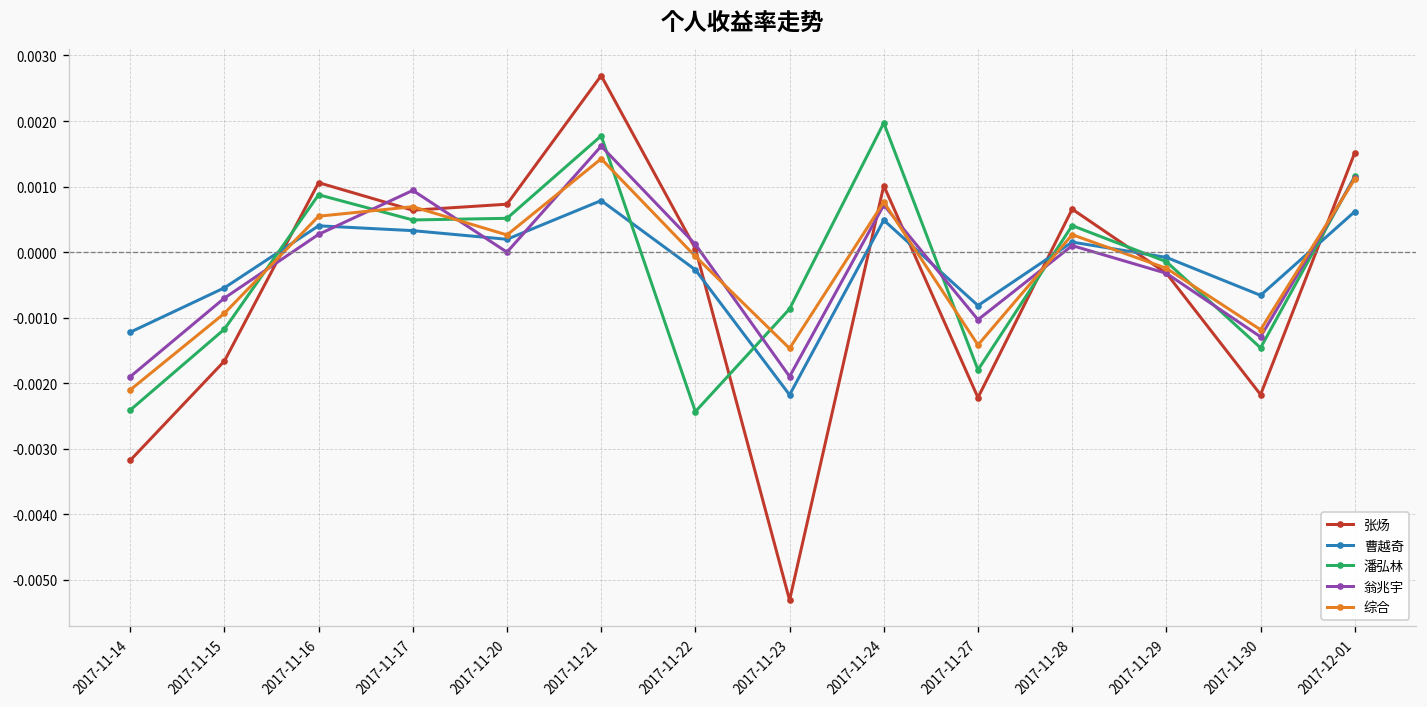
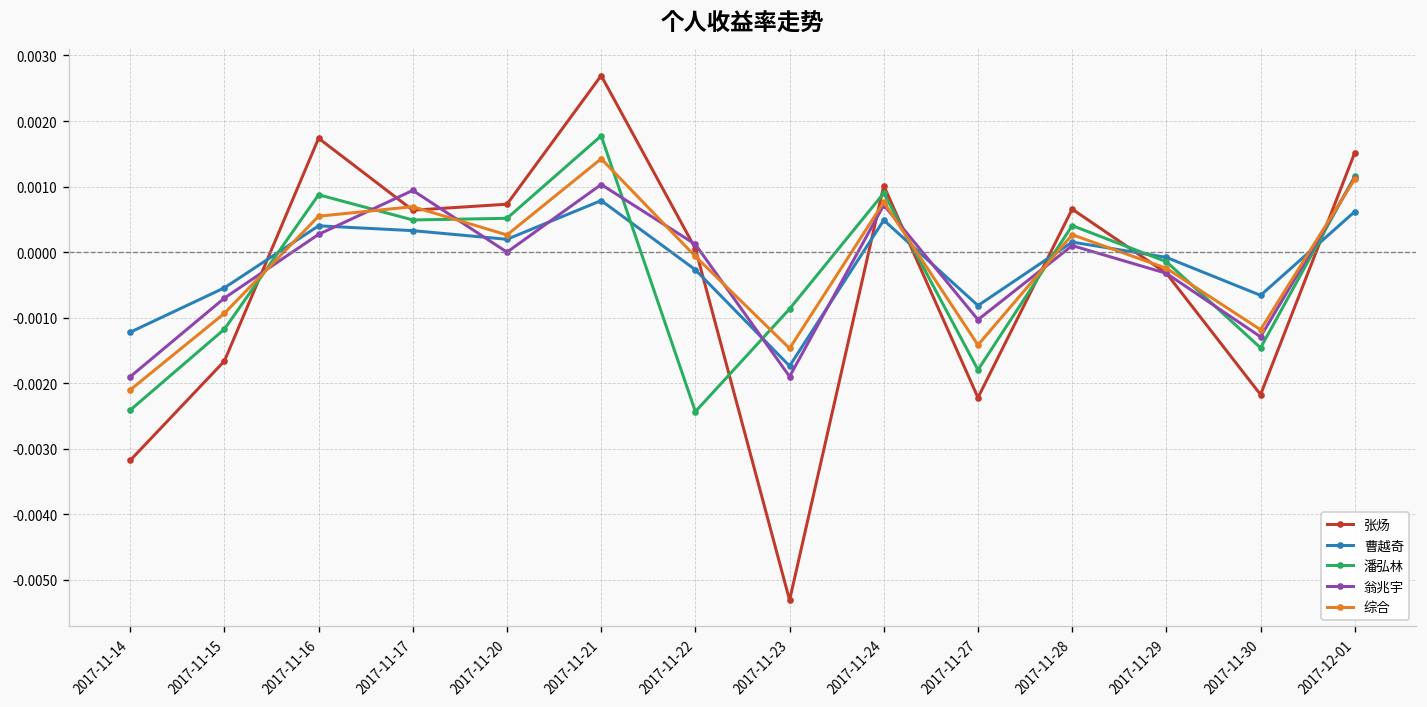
  {
    "张炀": {
      "2017-11-14": -0.0032,
      "2017-11-15": -0.0017,
-     "2017-11-16": 0.0011,
+     "2017-11-16": 0.0017,
      "2017-11-17": 0.0006,
      "2017-11-20": 0.0007,
      "2017-11-21": 0.0027,
      "2017-11-22": 0.0001,
      "2017-11-23": -0.0053,
      "2017-11-24": 0.0010,
      "2017-11-27": -0.0022,
      "2017-11-28": 0.0007,
      "2017-11-30": -0.0022,
      "2017-12-01": 0.0015
    },
    "曹越奇": {
      "2017-11-14": -0.0012,
      "2017-11-15": -0.0005,
      "2017-11-16": 0.0004,
      "2017-11-17": 0.0003,
      "2017-11-20": 0.0002,
      "2017-11-21": 0.0008,
      "2017-11-22": -0.0003,
-     "2017-11-23": -0.0022,
+     "2017-11-23": -0.0017,
      "2017-11-24": 0.0005,
      "2017-11-27": -0.0008,
      "2017-11-28": 0.0002,
      "2017-11-29": -0.0001,
      "2017-11-30": -0.0007,
      "2017-12-01": 0.0006
    },
    "潘弘林": {
      "2017-11-14": -0.0024,
      "2017-11-15": -0.0012,
      "2017-11-16": 0.0009,
      "2017-11-17": 0.0005,
      "2017-11-20": 0.0005,
      "2017-11-21": 0.0018,
      "2017-11-22": -0.0024,
      "2017-11-23": -0.0009,
-     "2017-11-24": 0.0020,
+     "2017-11-24": 0.0009,
      "2017-11-27": -0.0018,
      "2017-11-28": 0.0004,
      "2017-11-29": -0.0001,
      "2017-11-30": -0.0015
    },
    "翁兆宇": {
      "2017-11-14": -0.0019,
      "2017-11-15": -0.0007,
      "2017-11-16": 0.0003,
      "2017-11-17": 0.0009,
      "2017-11-20": 0.0000,
-     "2017-11-21": 0.0016,
+     "2017-11-21": 0.0010,
      "2017-11-22": 0.0001,
      "2017-11-23": -0.0019,
      "2017-11-27": -0.0010,
      "2017-11-28": 0.0001,
      "2017-11-30": -0.0013
    },
    "综合": {
      "2017-11-14": -0.0021,
      "2017-11-15": -0.0009,
      "2017-11-16": 0.0005,
      "2017-11-17": 0.0007,
      "2017-11-20": 0.0003,
      "2017-11-21": 0.0014,
      "2017-11-22": -0.0001,
      "2017-11-23": -0.0015,
      "2017-11-27": -0.0014,
      "2017-11-28": 0.0003,
      "2017-11-29": -0.0002,
      "2017-11-30": -0.0012
    }
  }
